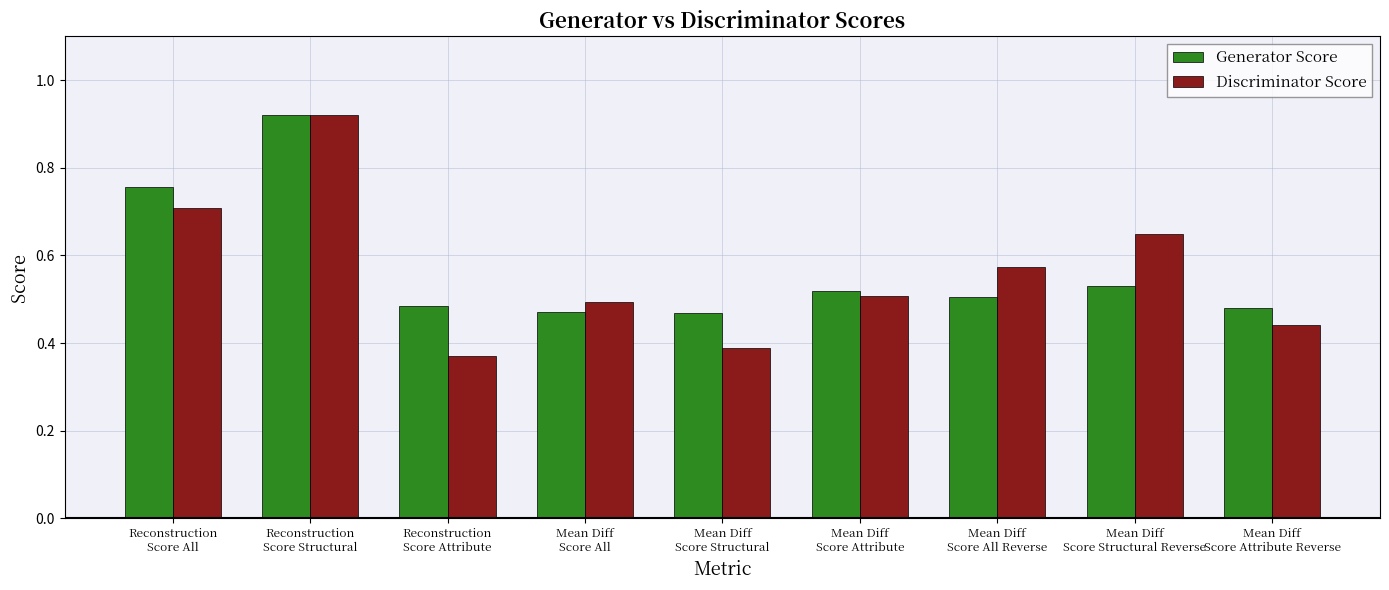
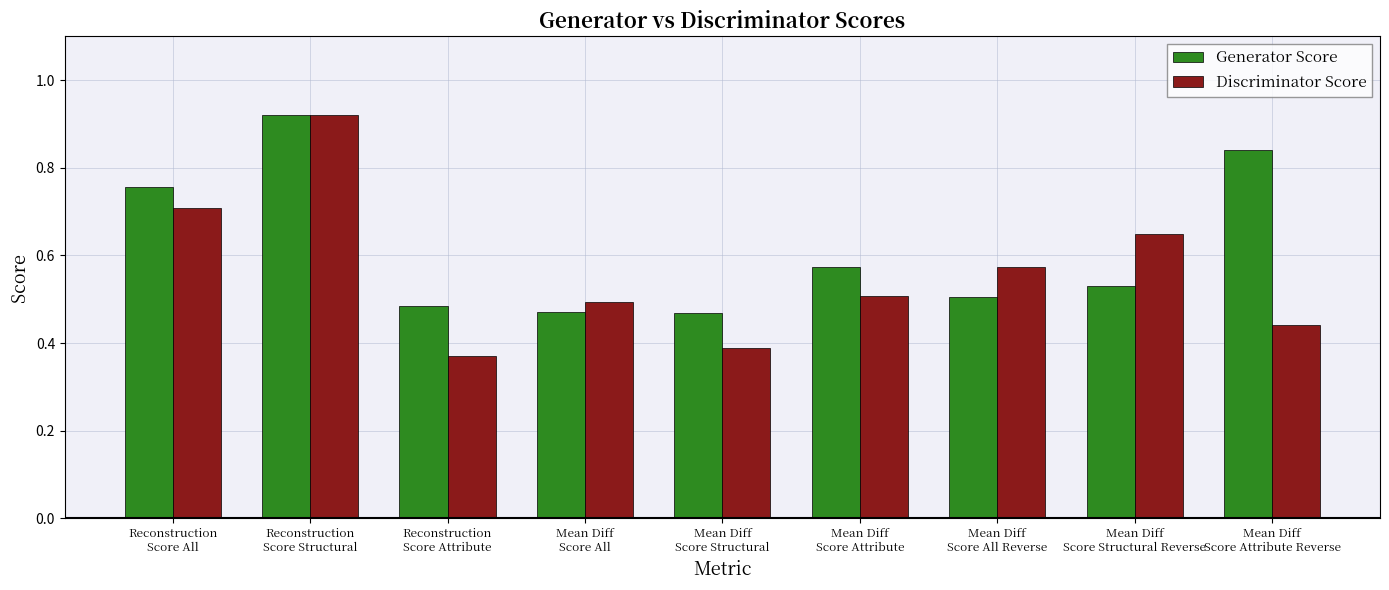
  {
    "Generator Score": {
      "Reconstruction Score All": 0.76,
      "Reconstruction Score Structural": 0.92,
      "Reconstruction Score Attribute": 0.48,
      "Mean Diff Score All": 0.47,
      "Mean Diff Score Structural": 0.47,
-     "Mean Diff Score Attribute": 0.52,
+     "Mean Diff Score Attribute": 0.57,
      "Mean Diff Score All Reverse": 0.51,
      "Mean Diff Score Structural Reverse": 0.53,
-     "Mean Diff Score Attribute Reverse": 0.48
+     "Mean Diff Score Attribute Reverse": 0.84
    },
    "Discriminator Score": {
      "Reconstruction Score All": 0.71,
      "Reconstruction Score Structural": 0.92,
      "Reconstruction Score Attribute": 0.37,
      "Mean Diff Score All": 0.49,
      "Mean Diff Score Structural": 0.39,
      "Mean Diff Score Attribute": 0.51,
      "Mean Diff Score All Reverse": 0.57,
      "Mean Diff Score Structural Reverse": 0.65,
      "Mean Diff Score Attribute Reverse": 0.44
    }
  }
